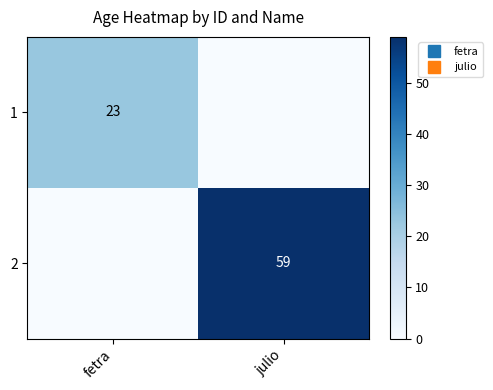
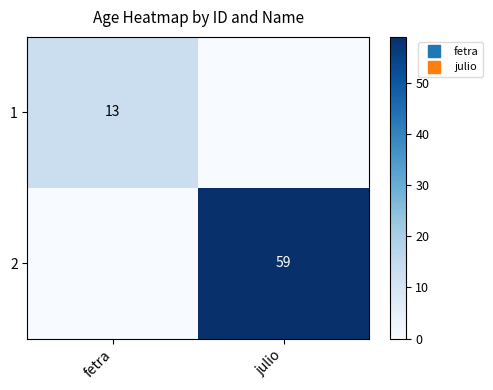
  {
    "1": {
-     "fetra": 23
+     "fetra": 13
    },
    "2": {
      "julio": 59
    }
  }
